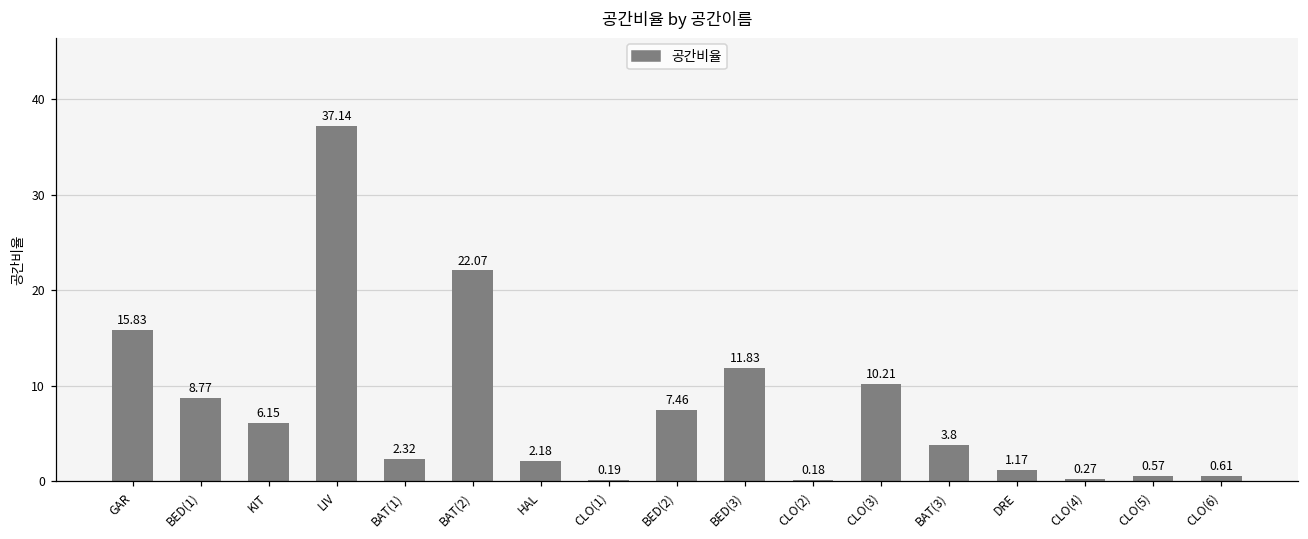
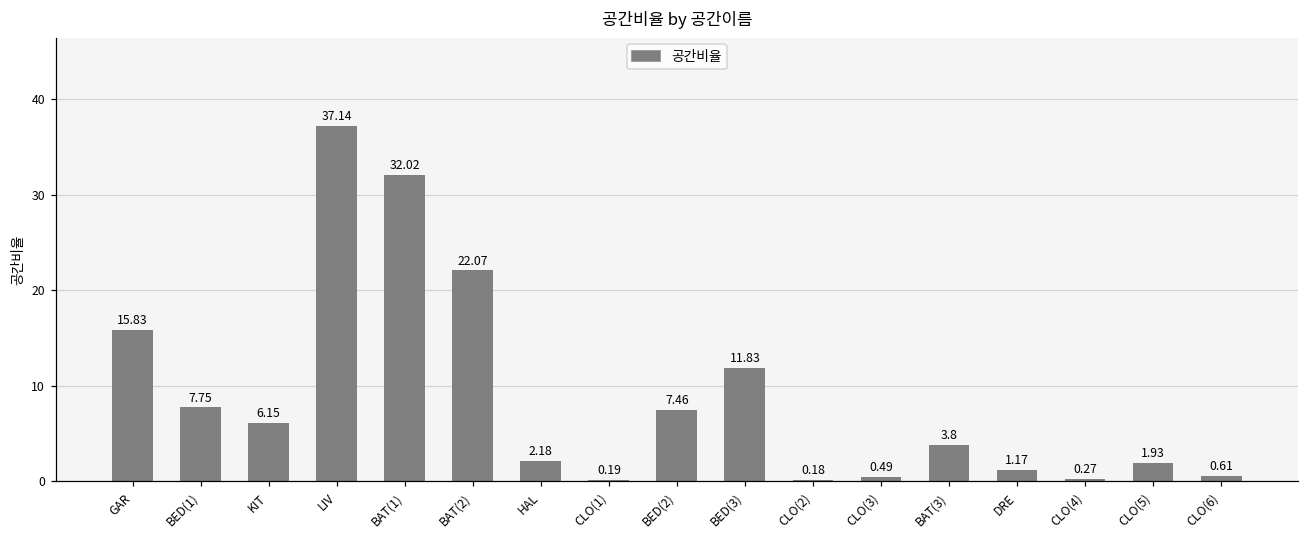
  {
    "GAR": 15.83,
-   "BED(1)": 8.77,
+   "BED(1)": 7.75,
    "KIT": 6.15,
    "LIV": 37.14,
-   "BAT(1)": 2.32,
+   "BAT(1)": 32.02,
    "BAT(2)": 22.07,
    "HAL": 2.18,
    "CLO(1)": 0.19,
    "BED(2)": 7.46,
    "BED(3)": 11.83,
    "CLO(2)": 0.18,
-   "CLO(3)": 10.21,
+   "CLO(3)": 0.49,
    "BAT(3)": 3.8,
    "DRE": 1.17,
    "CLO(4)": 0.27,
-   "CLO(5)": 0.57,
+   "CLO(5)": 1.93,
    "CLO(6)": 0.61
  }
